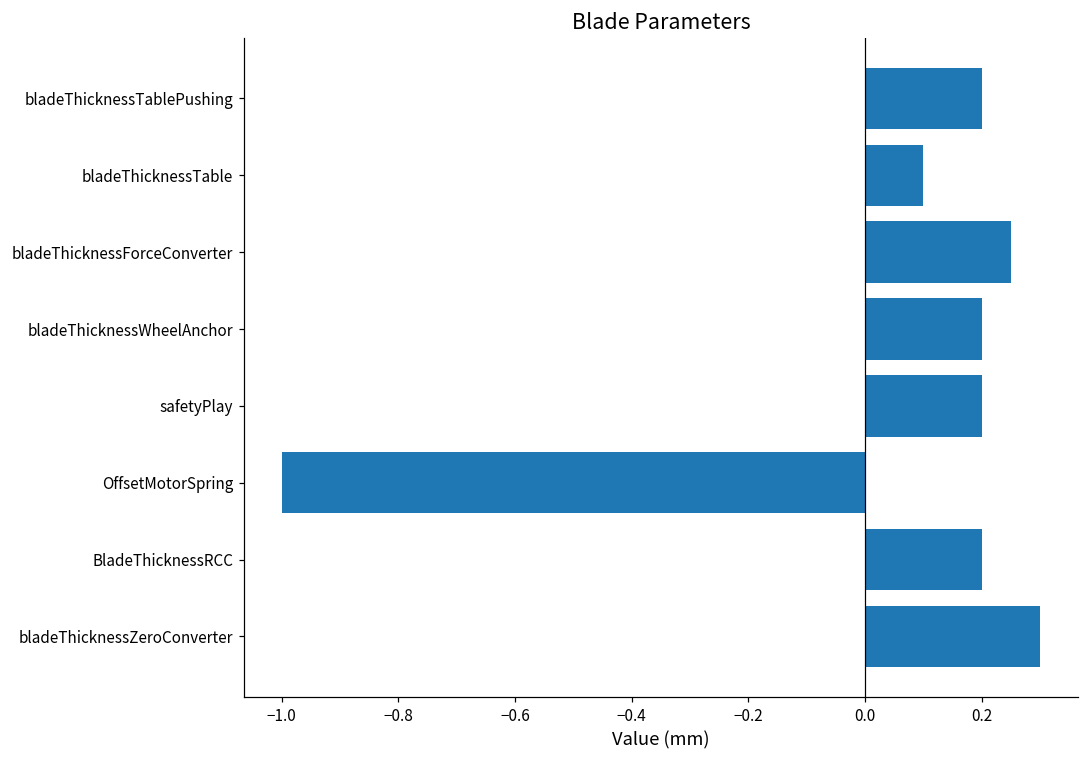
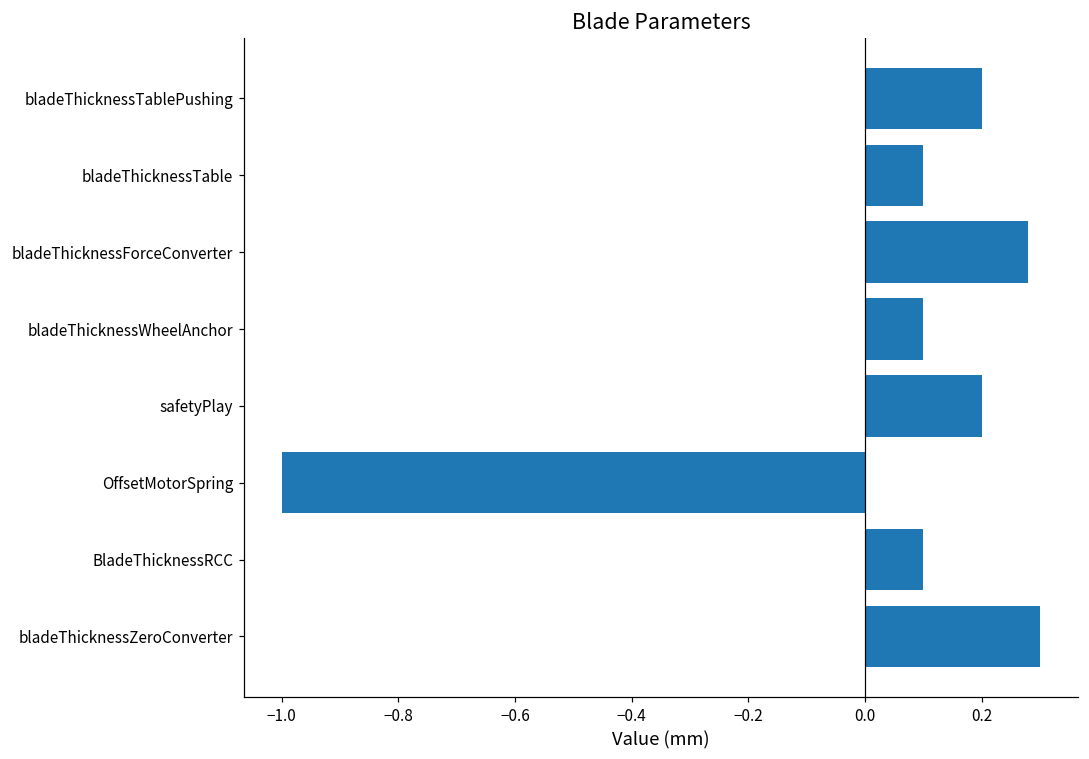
  {
    "bladeThicknessTablePushing": 0.20,
    "bladeThicknessTable": 0.10,
-   "bladeThicknessForceConverter": 0.25,
-   "bladeThicknessWheelAnchor": 0.2,
+   "bladeThicknessForceConverter": 0.28,
+   "bladeThicknessWheelAnchor": 0.1,
    "safetyPlay": 0.20,
    "OffsetMotorSpring": -1.00,
-   "BladeThicknessRCC": 0.2,
+   "BladeThicknessRCC": 0.1,
    "bladeThicknessZeroConverter": 0.30
  }
